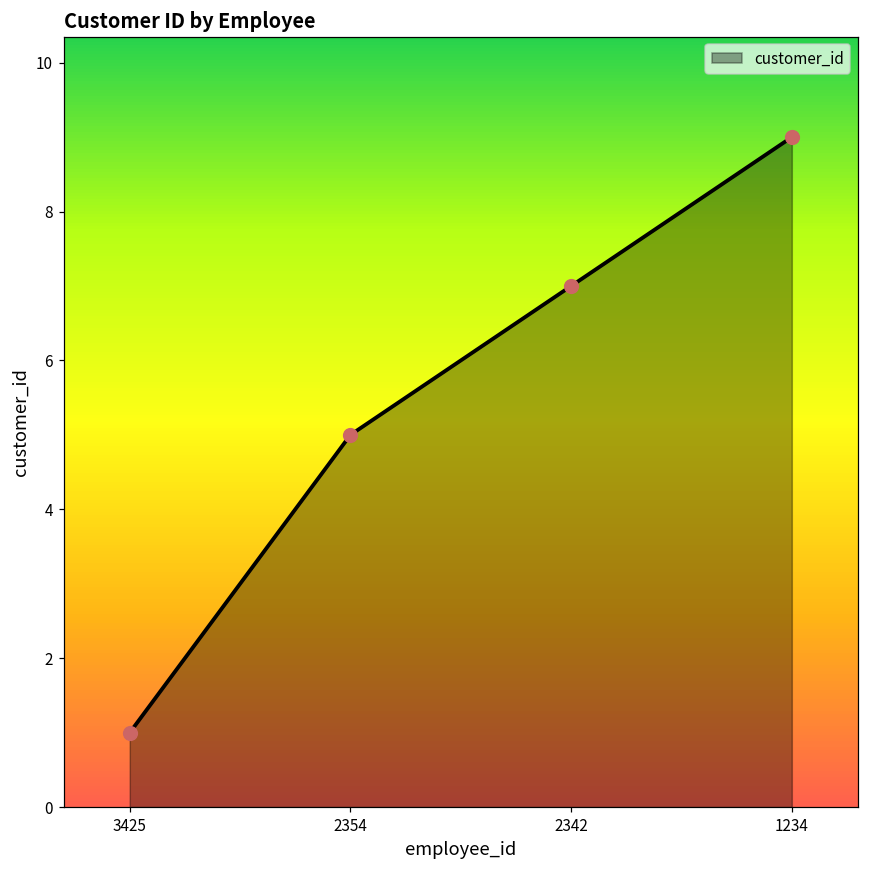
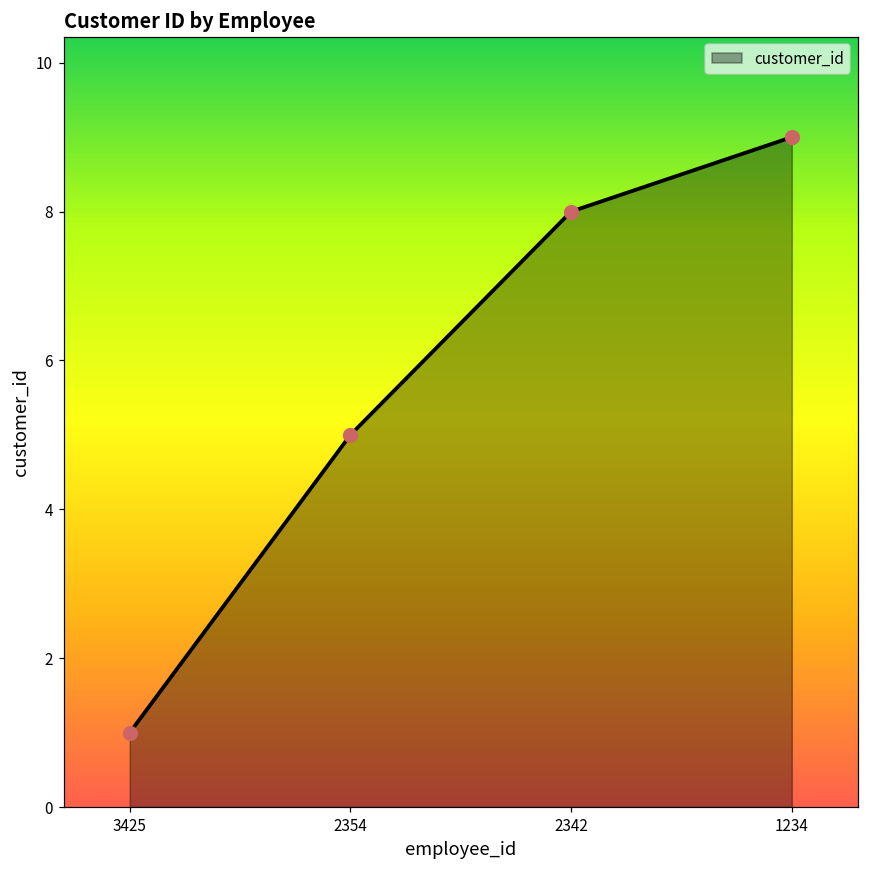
  {
    "3425": 1,
    "2354": 5,
-   "2342": 7,
+   "2342": 8,
    "1234": 9
  }
